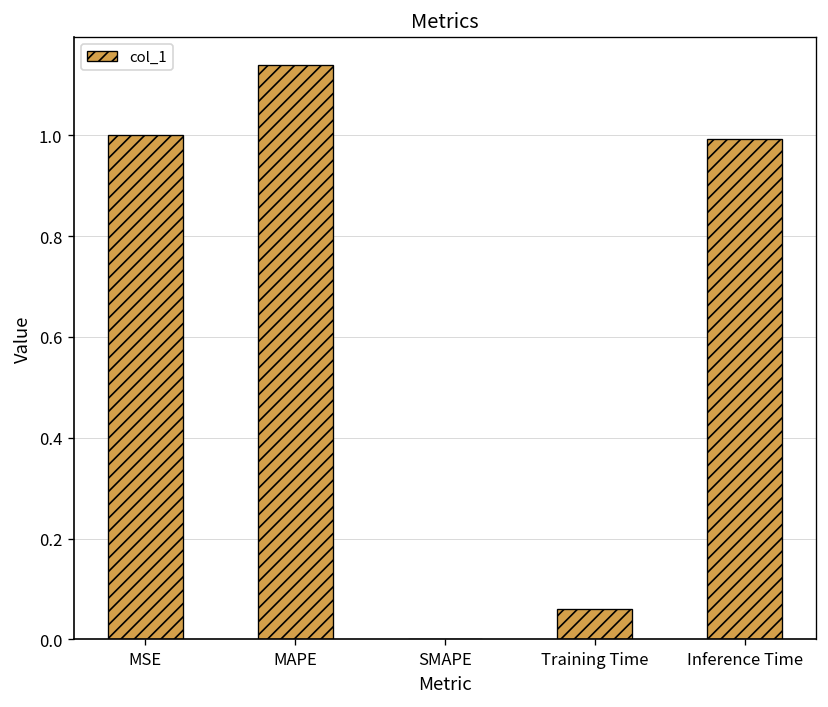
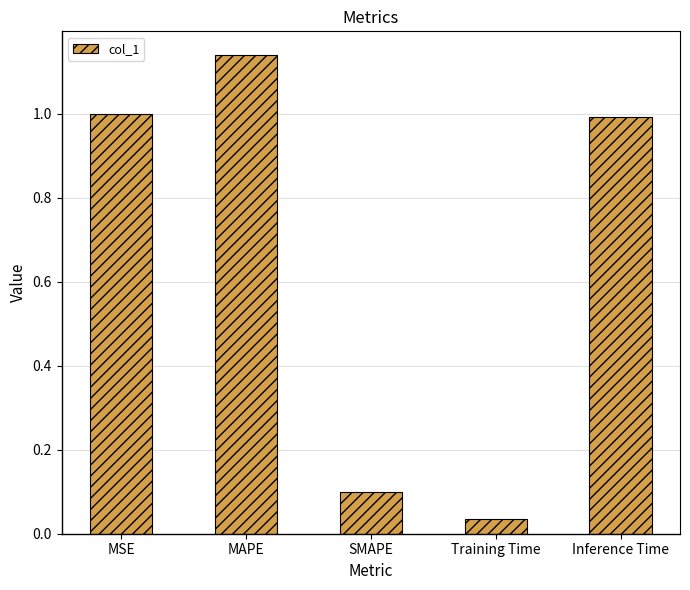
  {
    "MSE": 1.00,
    "MAPE": 1.14,
-   "SMAPE": 0.0,
-   "Training Time": 0.06,
+   "SMAPE": 0.1,
+   "Training Time": 0.03,
    "Inference Time": 0.99
  }
